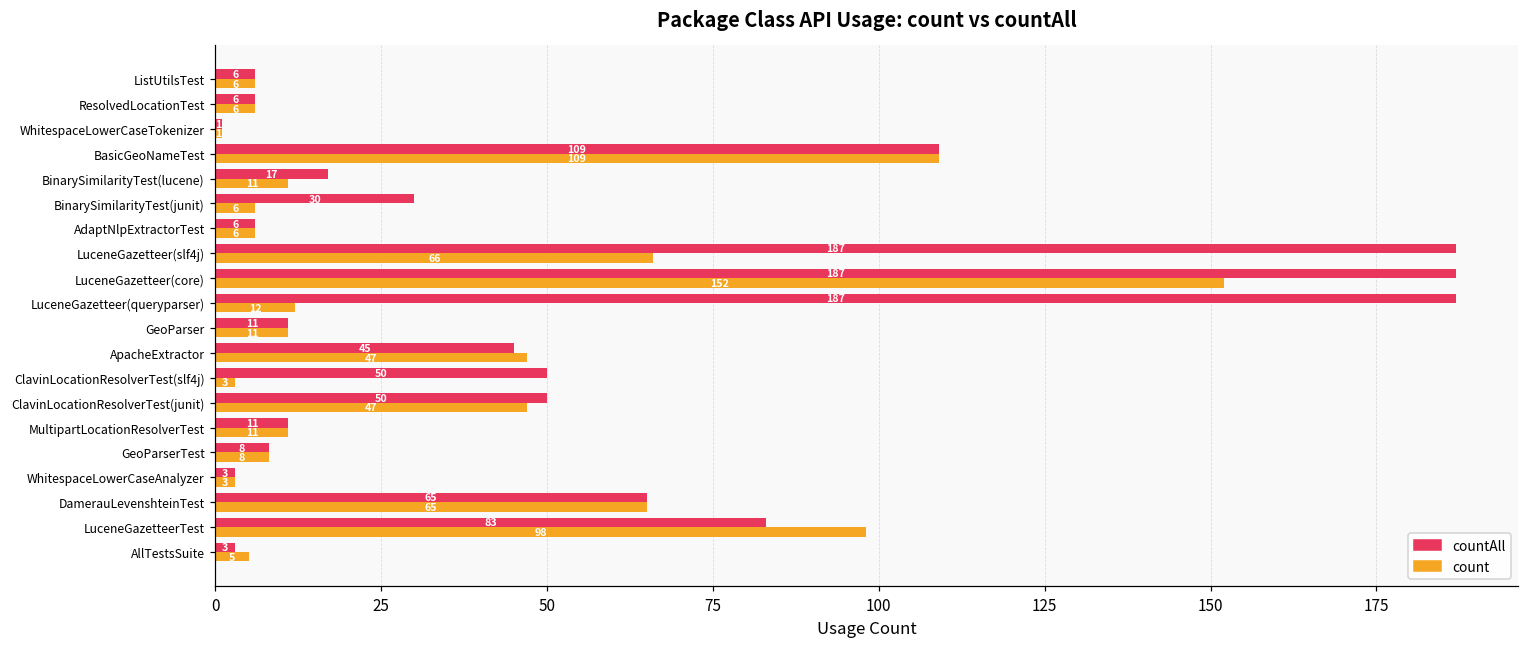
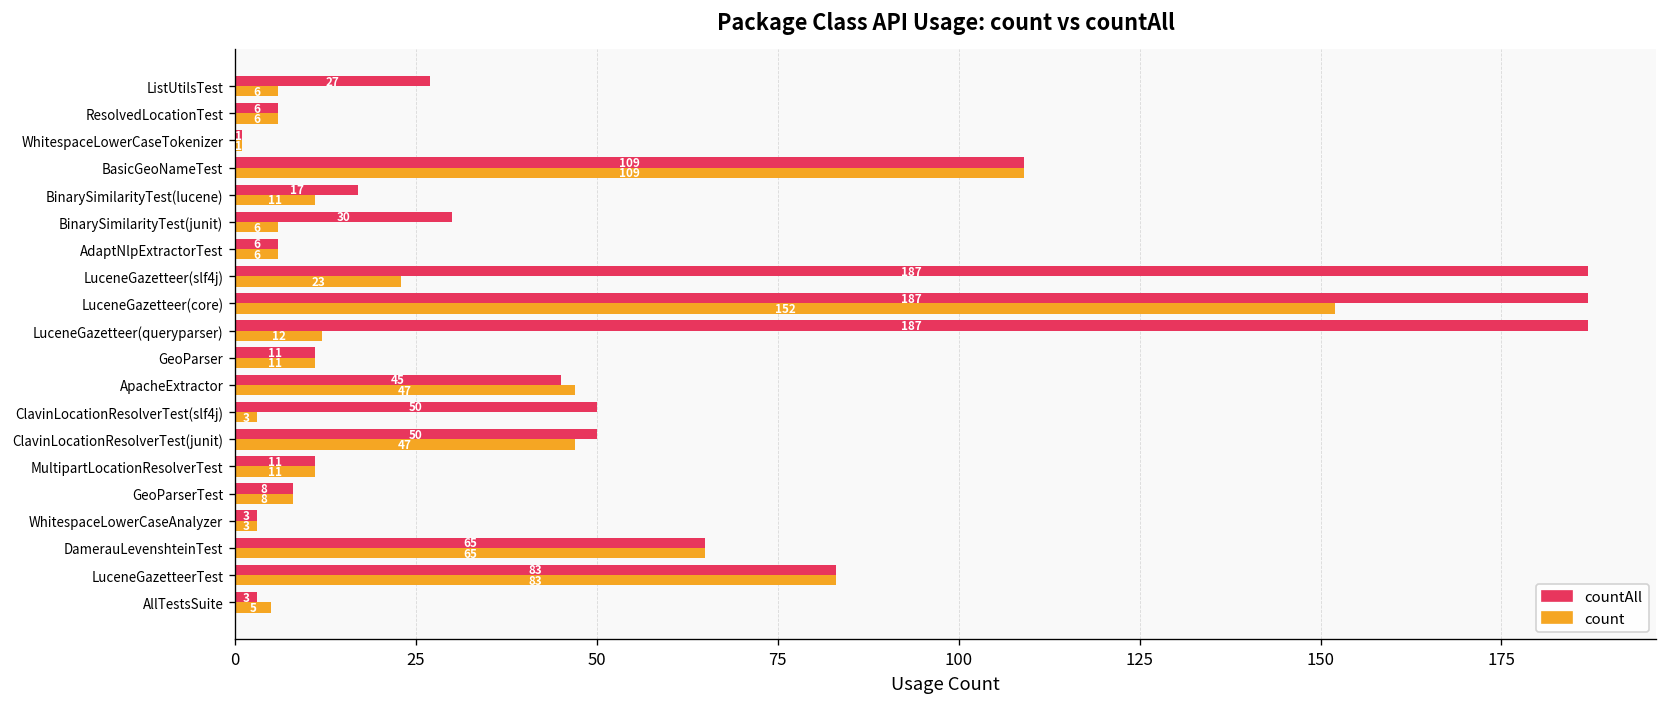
  {
    "countAll": {
-     "ListUtilsTest": 6,
+     "ListUtilsTest": 27,
      "ResolvedLocationTest": 6,
      "WhitespaceLowerCaseTokenizer": 1,
      "BasicGeoNameTest": 109,
      "BinarySimilarityTest(lucene)": 17,
      "BinarySimilarityTest(junit)": 30,
      "AdaptNlpExtractorTest": 6,
      "LuceneGazetteer(slf4j)": 187,
      "LuceneGazetteer(core)": 187,
      "LuceneGazetteer(queryparser)": 187,
      "GeoParser": 11,
      "ApacheExtractor": 45,
      "ClavinLocationResolverTest(slf4j)": 50,
      "ClavinLocationResolverTest(junit)": 50,
      "MultipartLocationResolverTest": 11,
      "GeoParserTest": 8,
      "WhitespaceLowerCaseAnalyzer": 3,
      "DamerauLevenshteinTest": 65,
      "LuceneGazetteerTest": 83,
      "AllTestsSuite": 3
    },
    "count": {
      "ListUtilsTest": 6,
      "ResolvedLocationTest": 6,
      "WhitespaceLowerCaseTokenizer": 1,
      "BasicGeoNameTest": 109,
      "BinarySimilarityTest(lucene)": 11,
      "BinarySimilarityTest(junit)": 6,
      "AdaptNlpExtractorTest": 6,
-     "LuceneGazetteer(slf4j)": 66,
+     "LuceneGazetteer(slf4j)": 23,
      "LuceneGazetteer(core)": 152,
      "LuceneGazetteer(queryparser)": 12,
      "GeoParser": 11,
      "ApacheExtractor": 47,
      "ClavinLocationResolverTest(slf4j)": 3,
      "ClavinLocationResolverTest(junit)": 47,
      "MultipartLocationResolverTest": 11,
      "GeoParserTest": 8,
      "WhitespaceLowerCaseAnalyzer": 3,
      "DamerauLevenshteinTest": 65,
-     "LuceneGazetteerTest": 98,
+     "LuceneGazetteerTest": 83,
      "AllTestsSuite": 5
    }
  }
